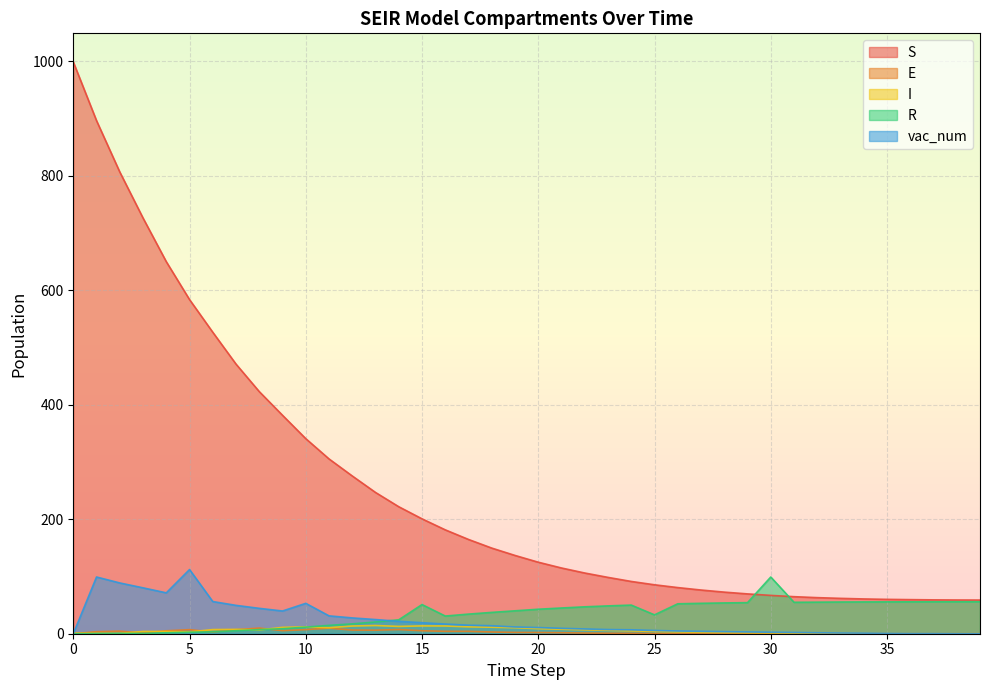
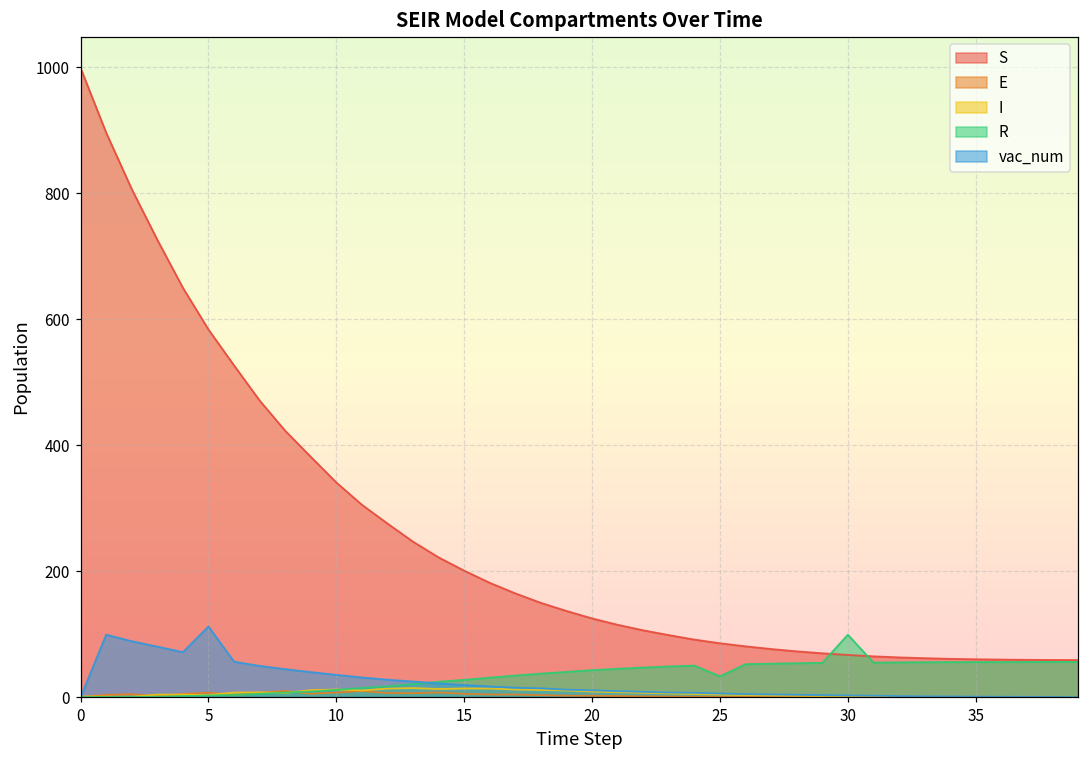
  {
    "I": {
      "15": 10
    },
    "R": {
-     "15": 50,
+     "15": 30,
      "20": 40,
      "25": 30,
      "30": 100
    },
    "vac_num": {
      "5": 110,
-     "10": 50,
+     "10": 40,
      "15": 20
    }
  }
